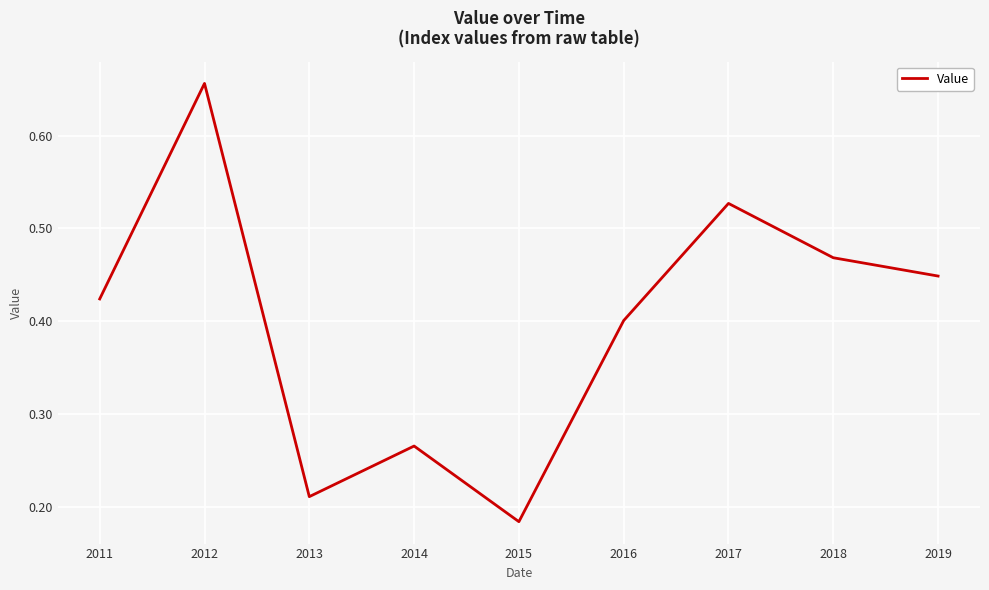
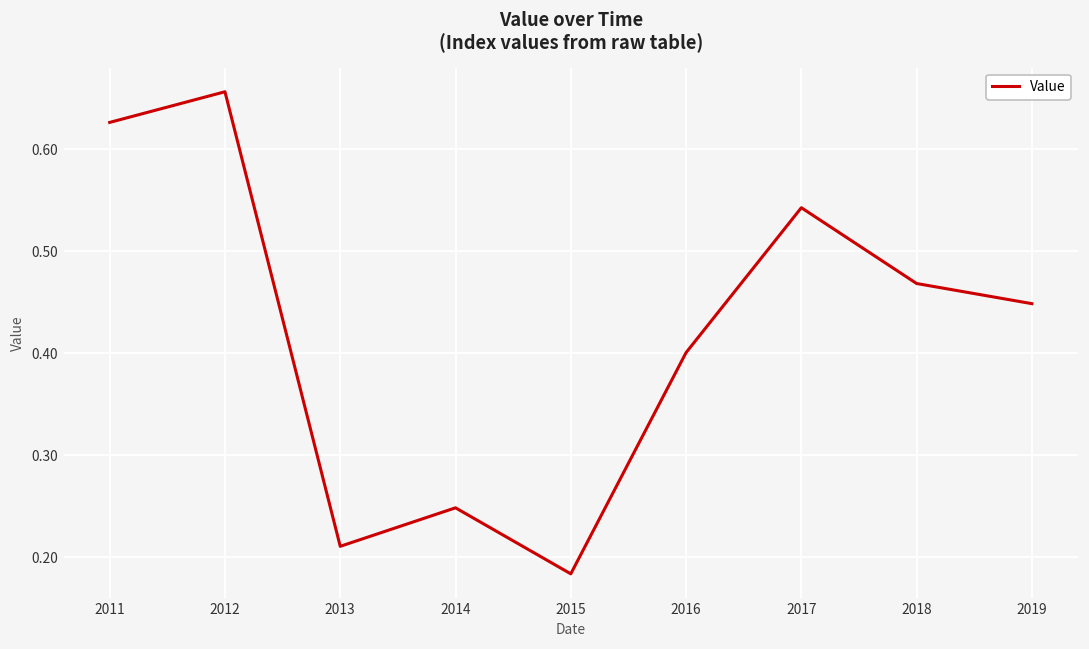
  {
-   "2011": 0.42,
+   "2011": 0.63,
    "2012": 0.66,
    "2013": 0.21,
-   "2014": 0.27,
+   "2014": 0.25,
    "2015": 0.18,
    "2016": 0.40,
-   "2017": 0.53,
+   "2017": 0.54,
    "2018": 0.47,
    "2019": 0.45
  }
